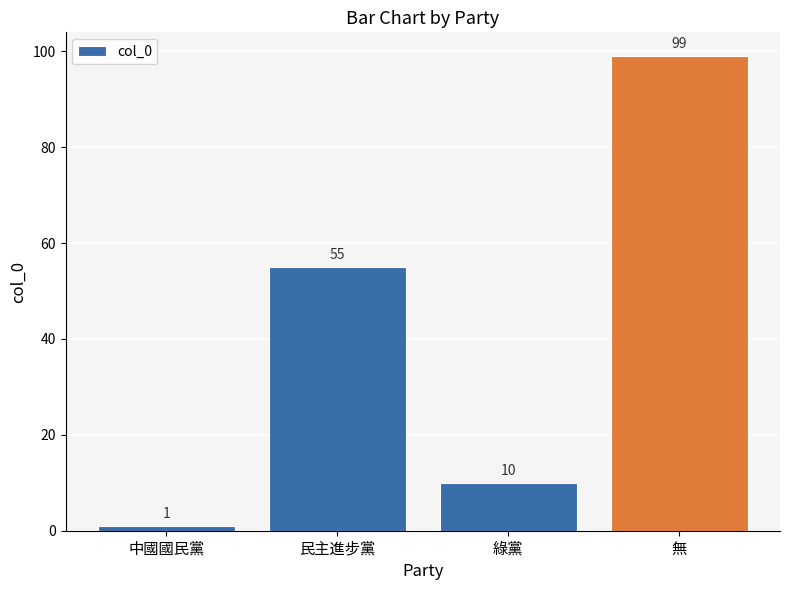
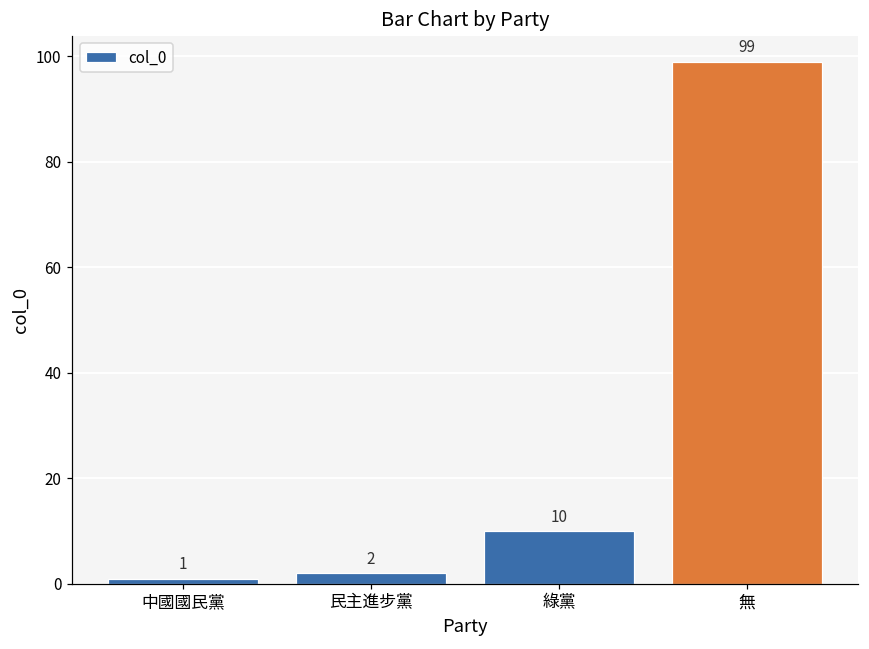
  {
    "中國國民黨": 1,
-   "民主進步黨": 55,
+   "民主進步黨": 2,
    "綠黨": 10,
    "無": 99
  }
